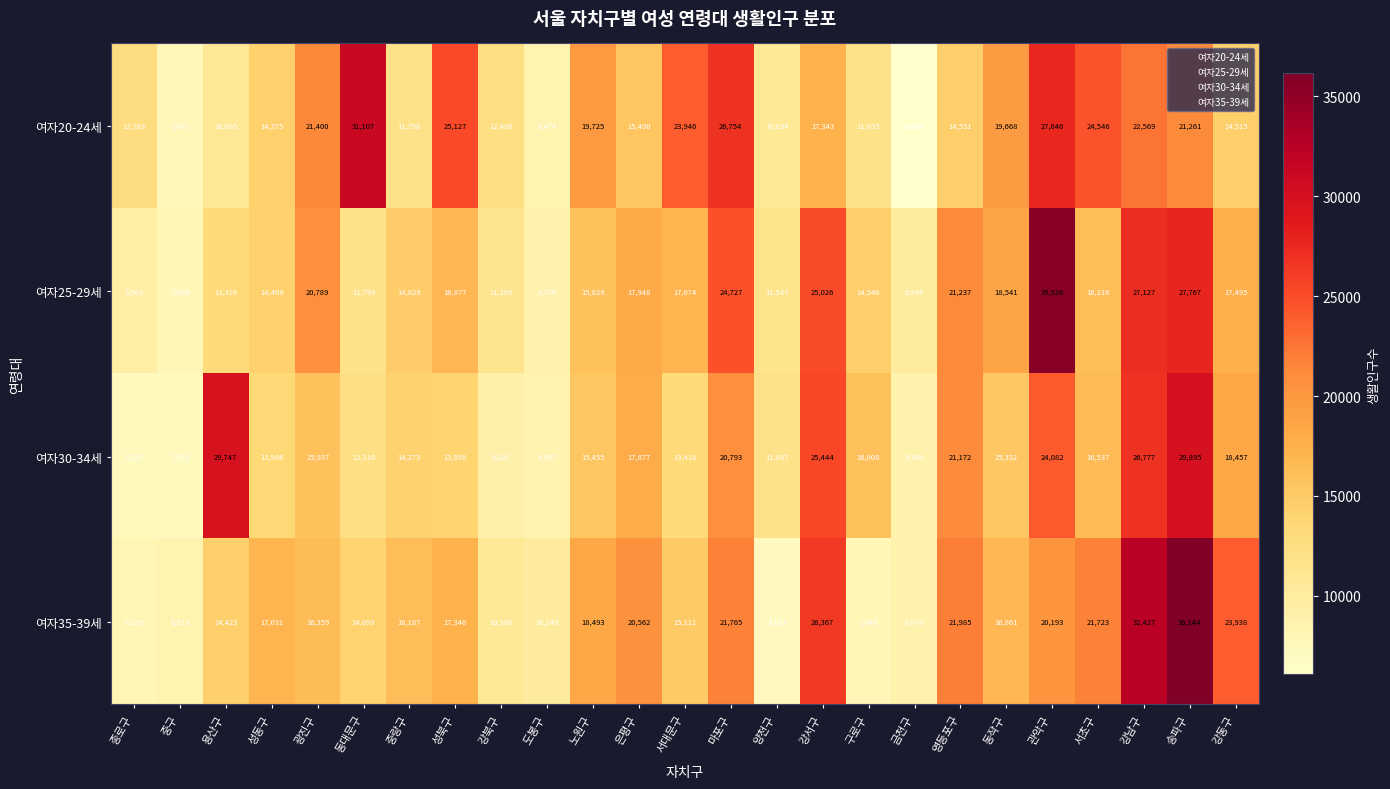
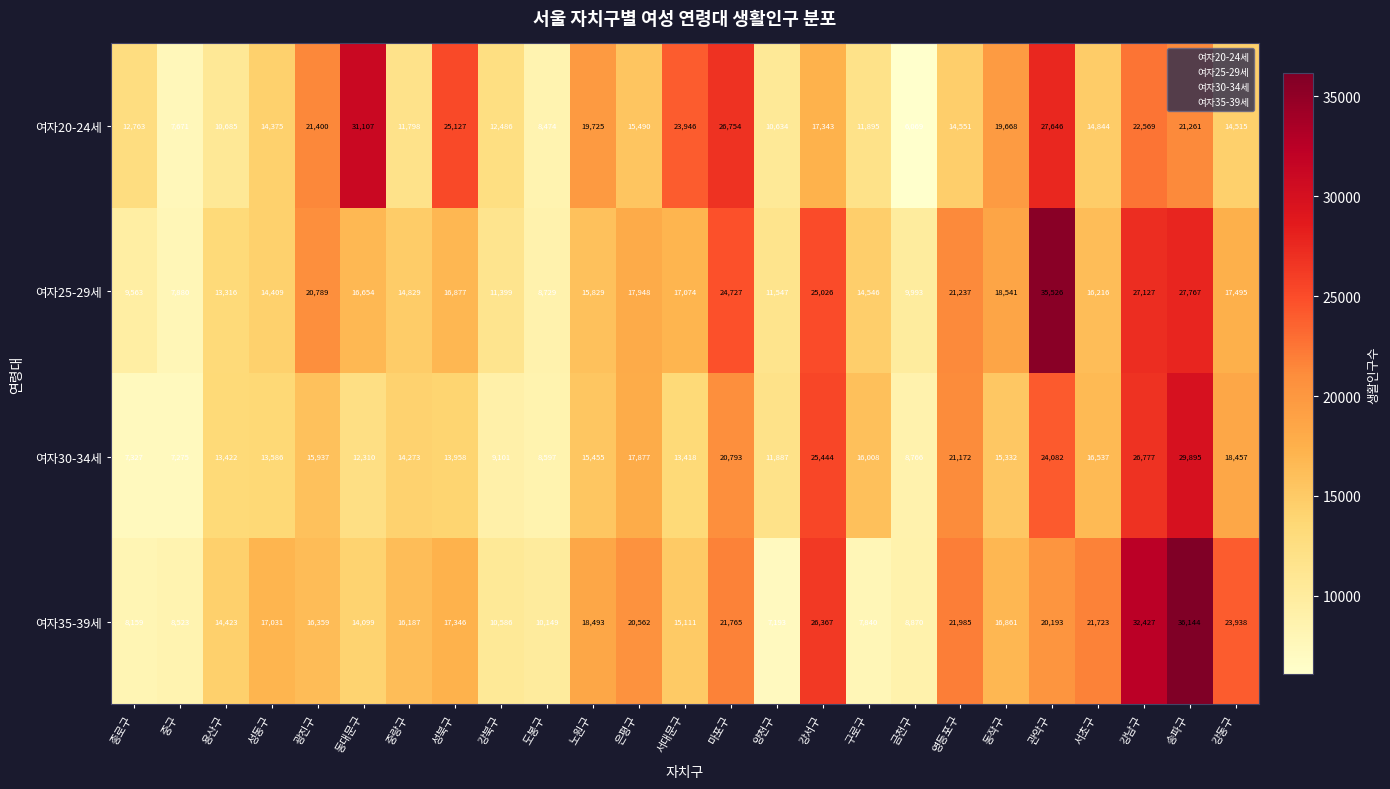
  {
    "여자20-24세": {
      "종로구": "12,763",
      "중구": "7,671",
      "용산구": "10,685",
      "성동구": "14,375",
      "광진구": "21,400",
      "동대문구": "31,107",
      "중랑구": "11,798",
      "성북구": "25,127",
      "강북구": "12,486",
      "도봉구": "8,474",
      "노원구": "19,725",
      "은평구": "15,490",
      "서대문구": "23,946",
      "마포구": "26,754",
      "양천구": "10,634",
      "강서구": "17,343",
      "구로구": "11,895",
      "금천구": "6,069",
      "영등포구": "14,551",
      "동작구": "19,668",
      "관악구": "27,646",
-     "서초구": "24,546",
+     "서초구": "14,844",
      "강남구": "22,569",
      "송파구": "21,261",
      "강동구": "14,515"
    },
    "여자25-29세": {
      "종로구": "9,563",
      "중구": "7,880",
      "용산구": "13,316",
      "성동구": "14,409",
      "광진구": "20,789",
-     "동대문구": "11,799",
+     "동대문구": "16,654",
      "중랑구": "14,829",
      "성북구": "16,877",
      "강북구": "11,399",
      "도봉구": "8,729",
      "노원구": "15,829",
      "은평구": "17,948",
      "서대문구": "17,074",
      "마포구": "24,727",
      "양천구": "11,547",
      "강서구": "25,026",
      "구로구": "14,546",
      "금천구": "9,993",
      "영등포구": "21,237",
      "동작구": "18,541",
      "관악구": "35,526",
      "서초구": "16,216",
      "강남구": "27,127",
      "송파구": "27,767",
      "강동구": "17,495"
    },
    "여자30-34세": {
      "종로구": "7,327",
      "중구": "7,275",
-     "용산구": "29,747",
+     "용산구": "13,422",
      "성동구": "13,586",
      "광진구": "15,937",
      "동대문구": "12,310",
      "중랑구": "14,273",
      "성북구": "13,958",
      "강북구": "9,101",
      "도봉구": "8,597",
      "노원구": "15,455",
      "은평구": "17,877",
      "서대문구": "13,418",
      "마포구": "20,793",
      "양천구": "11,887",
      "강서구": "25,444",
      "구로구": "16,008",
      "금천구": "8,766",
      "영등포구": "21,172",
      "동작구": "15,332",
      "관악구": "24,082",
      "서초구": "16,537",
      "강남구": "26,777",
      "송파구": "29,895",
      "강동구": "18,457"
    },
    "여자35-39세": {
      "종로구": "8,159",
      "중구": "8,523",
      "용산구": "14,423",
      "성동구": "17,031",
      "광진구": "16,359",
      "동대문구": "14,099",
      "중랑구": "16,187",
      "성북구": "17,346",
      "강북구": "10,586",
      "도봉구": "10,149",
      "노원구": "18,493",
      "은평구": "20,562",
      "서대문구": "15,111",
      "마포구": "21,765",
      "양천구": "7,193",
      "강서구": "26,367",
      "구로구": "7,840",
      "금천구": "8,870",
      "영등포구": "21,985",
      "동작구": "16,861",
      "관악구": "20,193",
      "서초구": "21,723",
      "강남구": "32,427",
      "송파구": "36,144",
      "강동구": "23,938"
    }
  }
